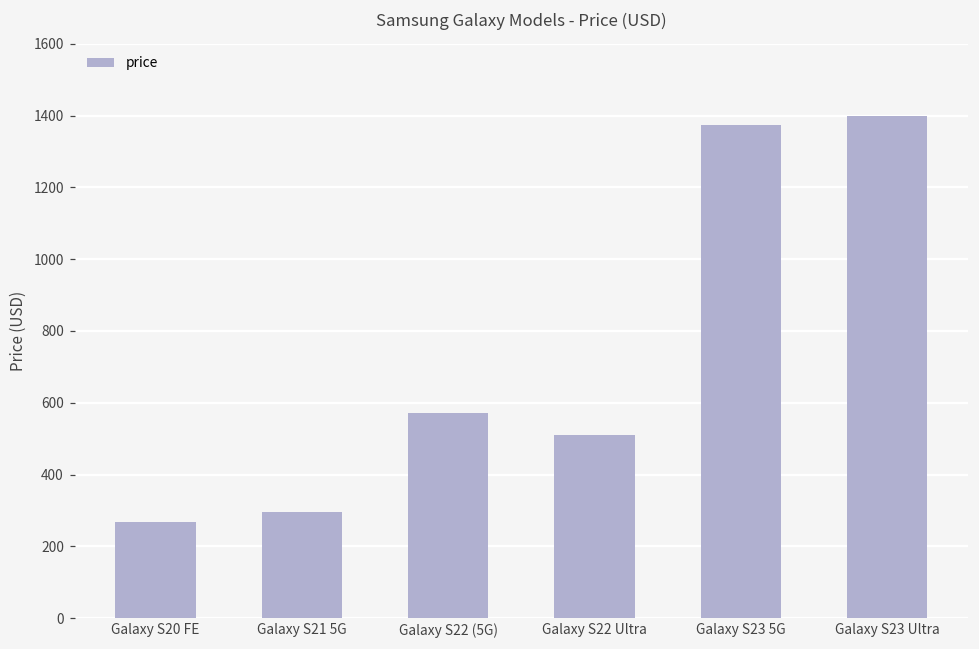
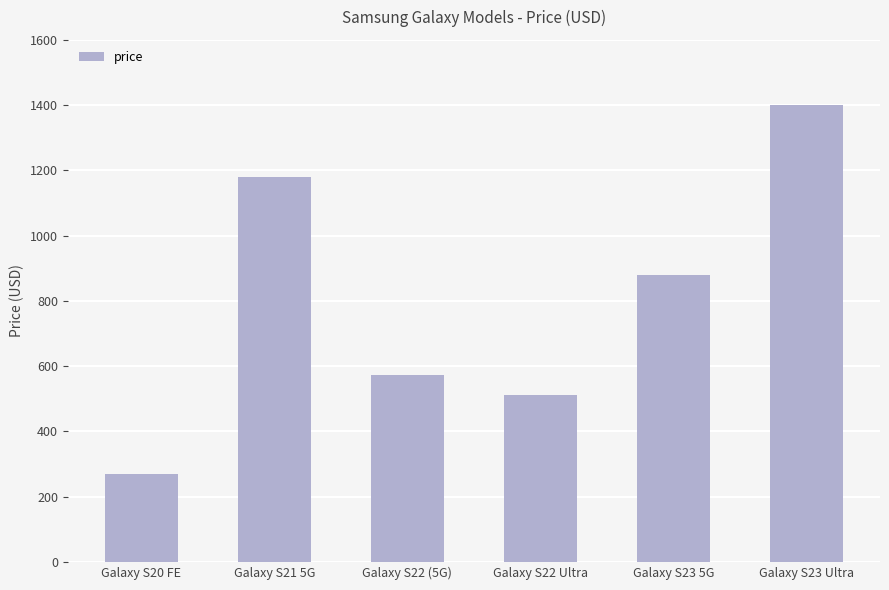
  {
    "Galaxy S20 FE": 270,
-   "Galaxy S21 5G": 290,
+   "Galaxy S21 5G": 1180,
    "Galaxy S22 (5G)": 570,
    "Galaxy S22 Ultra": 510,
-   "Galaxy S23 5G": 1370,
+   "Galaxy S23 5G": 880,
    "Galaxy S23 Ultra": 1400
  }
